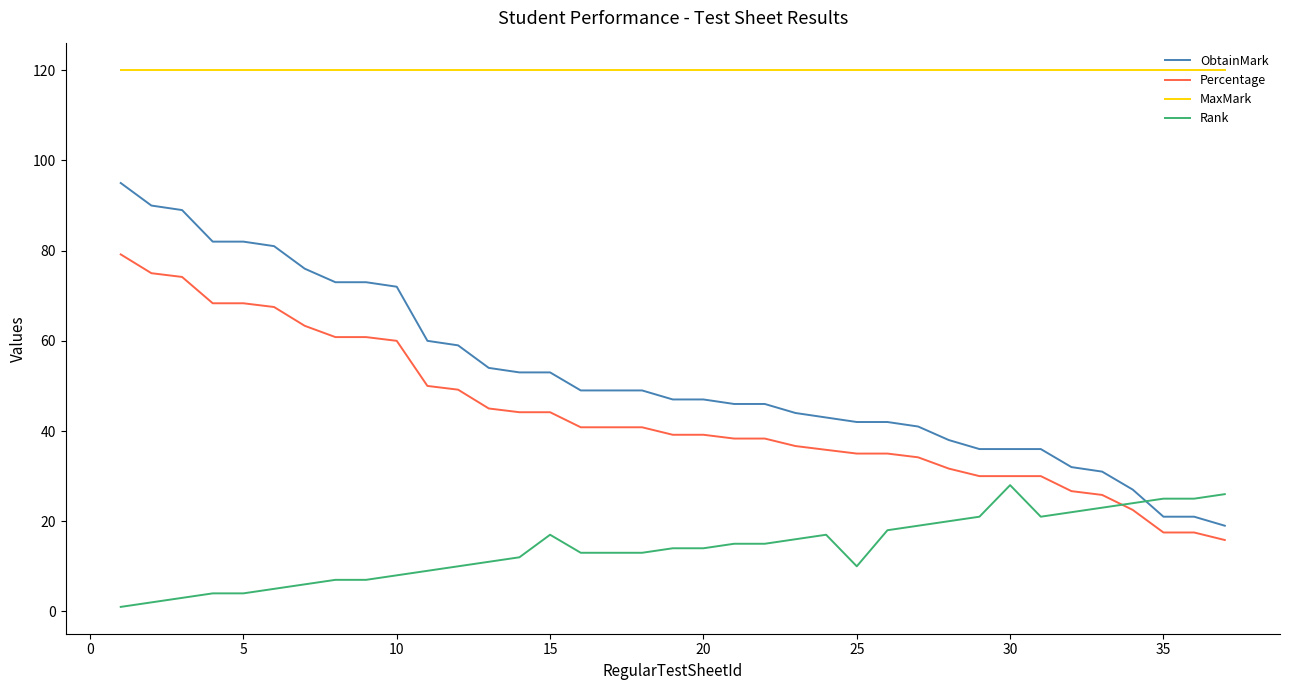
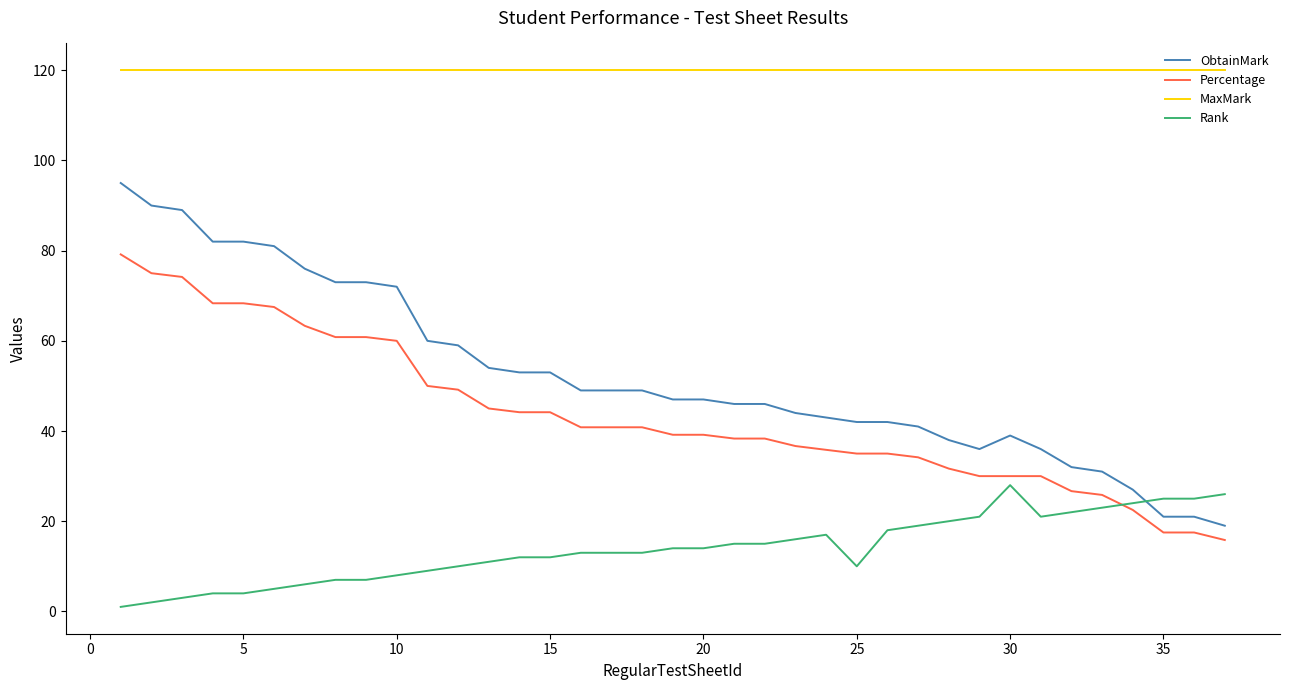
  {
    "ObtainMark": {
      "5": 82,
      "10": 72,
      "15": 53,
      "20": 47,
      "25": 42,
-     "30": 36,
+     "30": 39,
      "35": 21
    },
    "Percentage": {
      "5": 68,
      "10": 60,
      "15": 44,
      "20": 39,
      "25": 35,
      "30": 30,
      "35": 18
    },
    "MaxMark": {
      "5": 120,
      "10": 120,
      "15": 120,
      "20": 120,
      "25": 120,
      "30": 120,
      "35": 120
    },
    "Rank": {
      "5": 4,
      "10": 8,
-     "15": 17,
+     "15": 12,
      "20": 14,
      "25": 10,
      "30": 28,
      "35": 25
    }
  }
